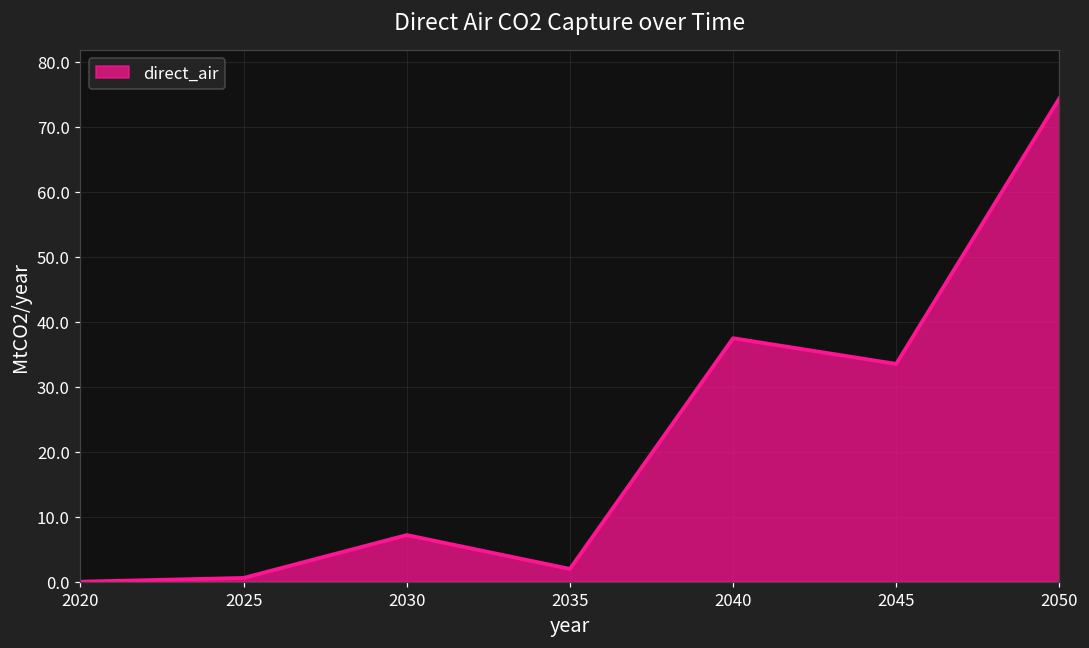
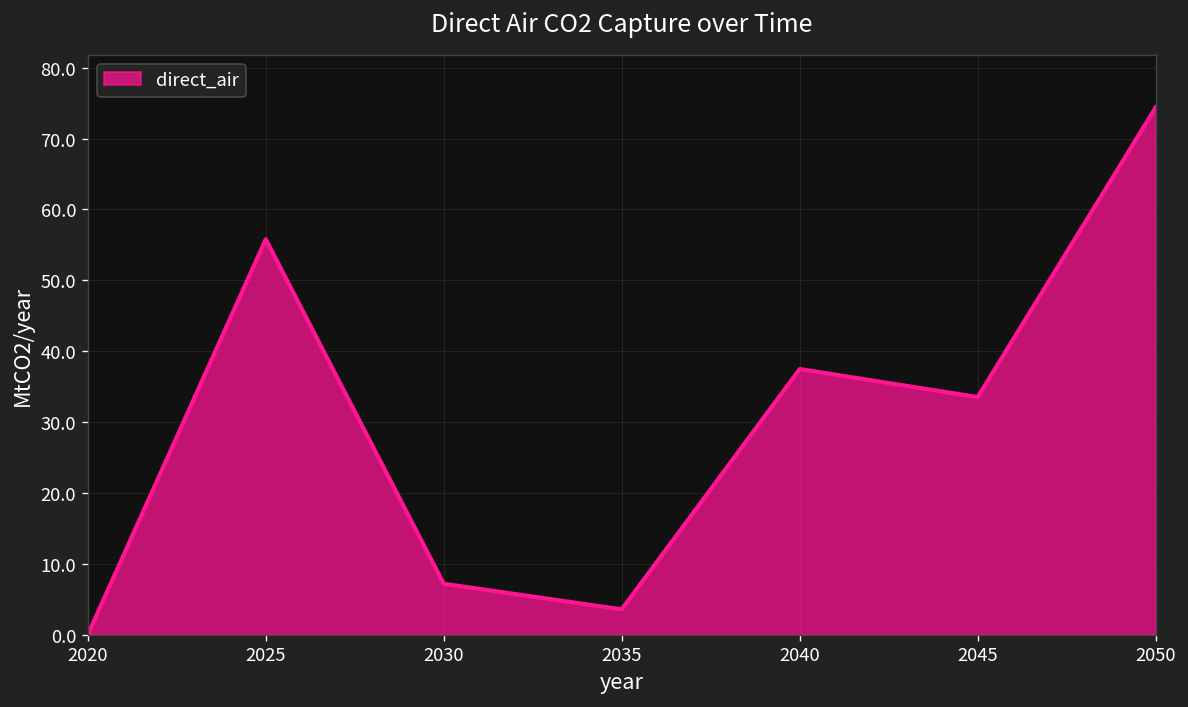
  {
    "2020": 0,
-   "2025": 1,
+   "2025": 56,
    "2030": 7,
-   "2035": 2,
+   "2035": 4,
    "2040": 37,
    "2045": 34,
    "2050": 74
  }
